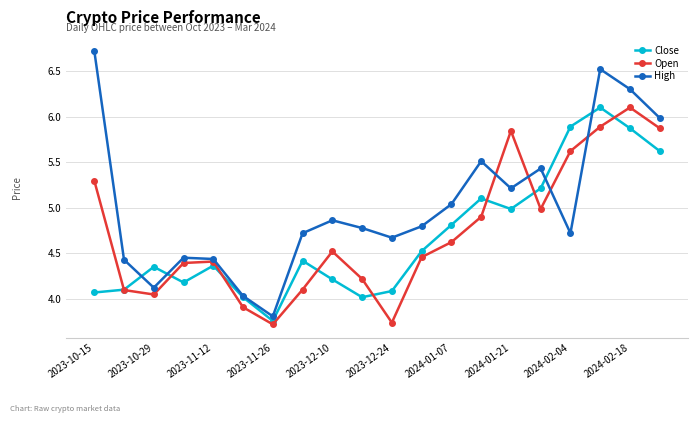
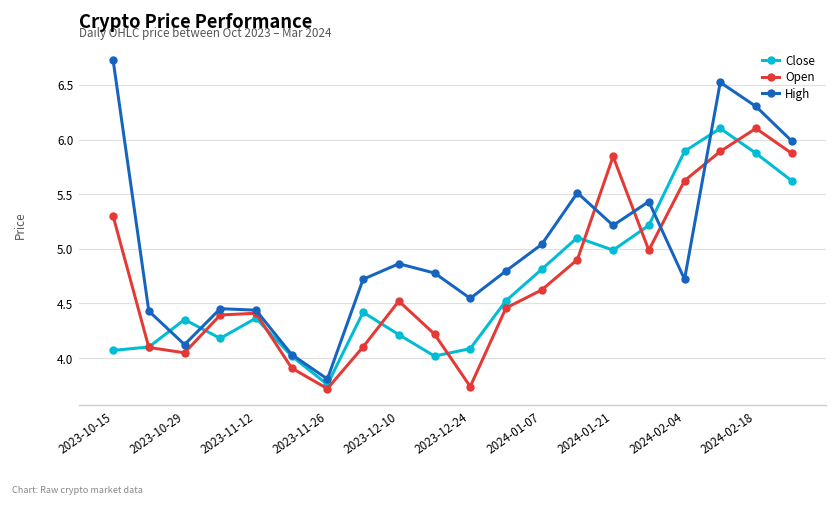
  {
    "Close": {
      "2023-10-15": 4.1,
      "2023-10-29": 4.4,
      "2023-11-12": 4.4,
      "2023-11-26": 3.8,
      "2023-12-10": 4.2,
      "2023-12-24": 4.1,
      "2024-01-07": 4.8,
      "2024-01-21": 5.0,
      "2024-02-04": 5.9,
      "2024-02-18": 5.9
    },
    "Open": {
      "2023-10-15": 5.3,
      "2023-10-29": 4.0,
      "2023-11-26": 3.7,
      "2023-12-10": 4.5,
      "2023-12-24": 3.7,
      "2024-01-07": 4.6,
      "2024-01-21": 5.8,
      "2024-02-04": 5.6,
      "2024-02-18": 6.1
    },
    "High": {
      "2023-10-29": 4.1,
      "2023-11-26": 3.8,
      "2023-12-10": 4.9,
-     "2023-12-24": 4.7,
+     "2023-12-24": 4.5,
      "2024-01-07": 5.0,
      "2024-01-21": 5.2,
      "2024-02-04": 4.7,
      "2024-02-18": 6.3
    }
  }
